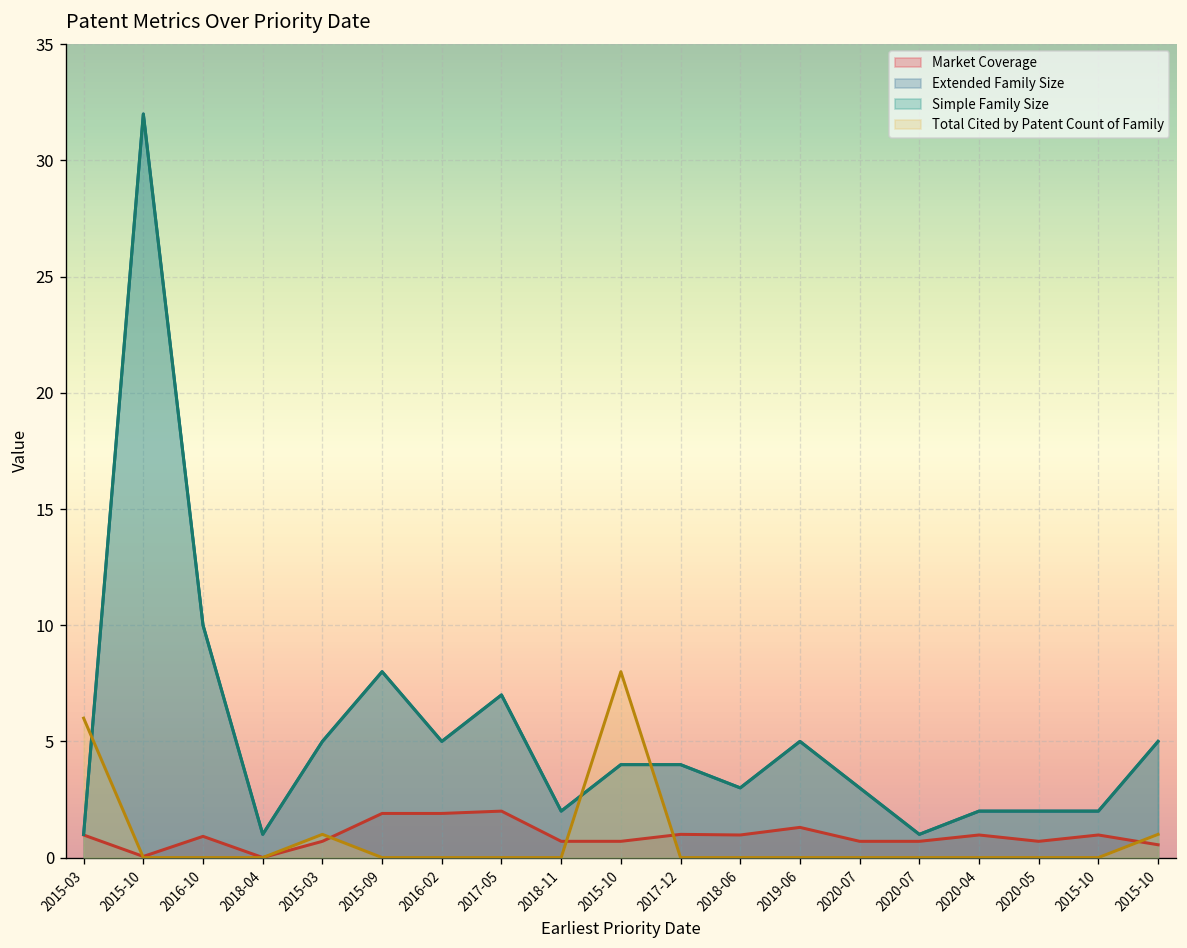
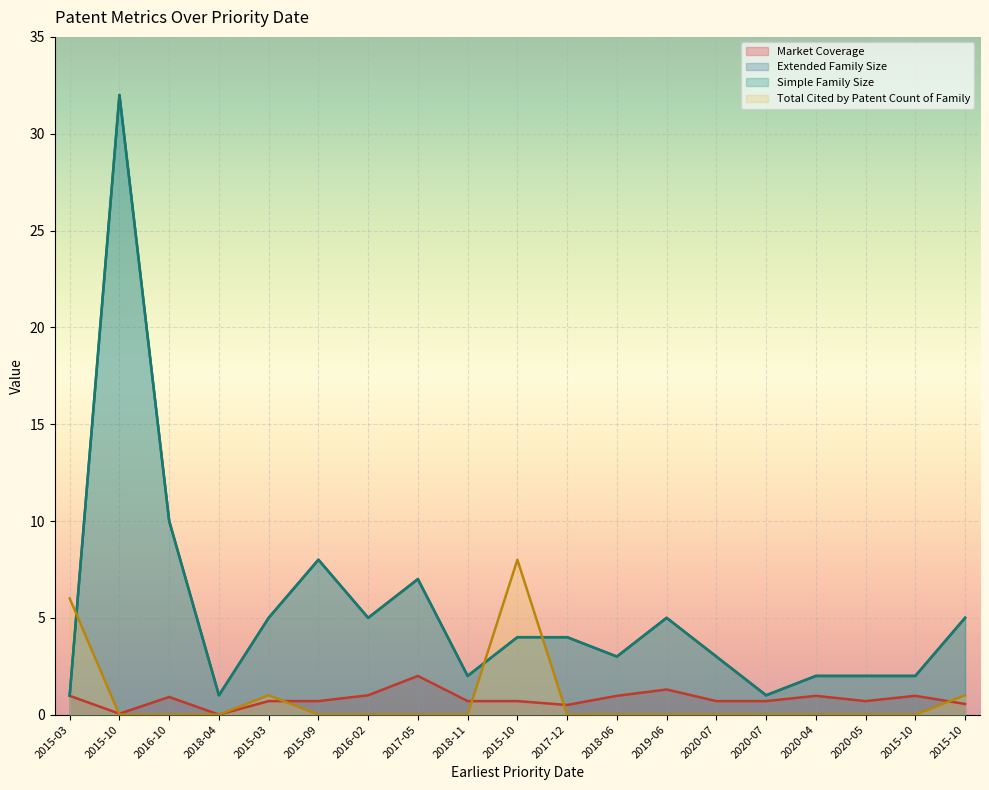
  {
    "Market Coverage": {
      "2016-10": 0.9,
-     "2015-09": 1.9,
-     "2016-02": 1.9,
+     "2015-09": 0.7,
+     "2016-02": 1.0,
      "2017-05": 2.0,
      "2018-11": 0.7,
-     "2017-12": 1.0,
+     "2017-12": 0.5,
      "2018-06": 1.0,
      "2019-06": 1.3,
      "2020-04": 1.0,
      "2020-05": 0.7
    },
    "Simple Family Size": {
      "2016-10": 10.0,
      "2018-04": 1.0,
      "2015-09": 8.0,
      "2016-02": 5.0,
      "2017-05": 7.0,
      "2018-11": 2.0,
      "2017-12": 4.0,
      "2018-06": 3.0,
      "2019-06": 5.0,
      "2020-04": 2.0,
      "2020-05": 2.0
    },
    "Total Cited by Patent Count of Family": {
      "2016-10": 0.0,
      "2015-09": 0.0,
      "2016-02": 0.0,
      "2017-05": 0.0,
      "2018-11": 0.0,
      "2017-12": 0.0,
      "2018-06": 0.0,
      "2019-06": 0.0,
      "2020-04": 0.0,
      "2020-05": 0.0
    }
  }
